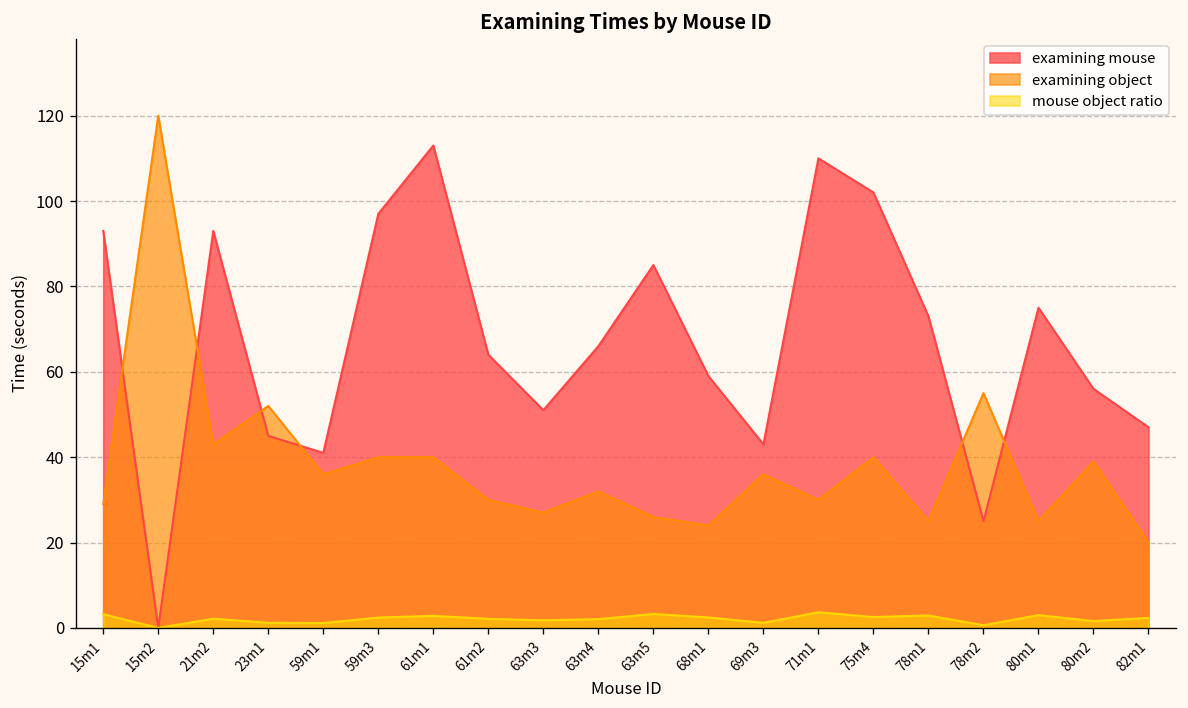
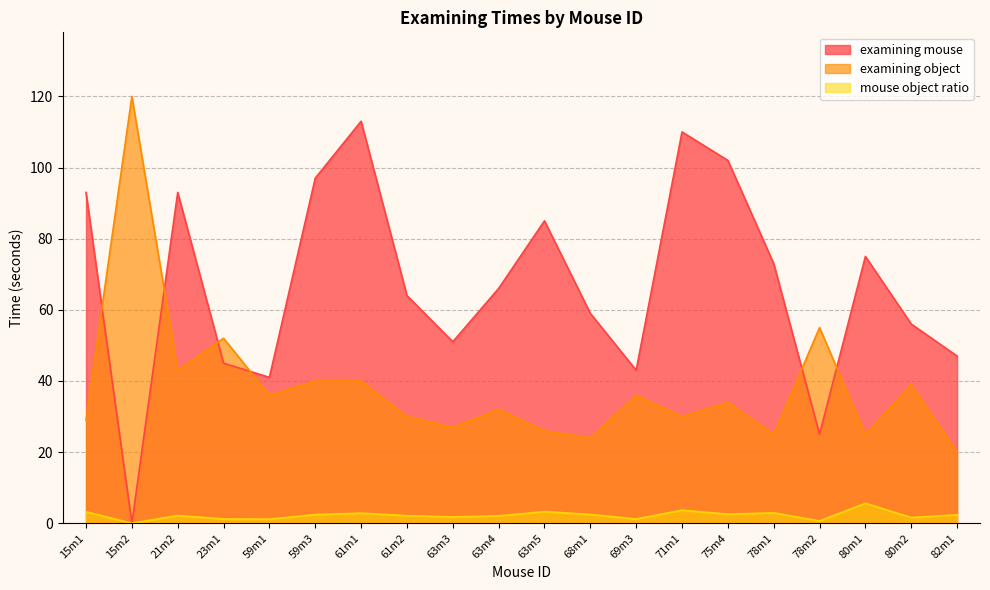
  {
    "examining mouse": {
      "15m1": 93,
      "21m2": 93,
      "23m1": 45,
      "59m1": 41,
      "59m3": 97,
      "61m1": 113,
      "61m2": 64,
      "63m3": 51,
      "63m4": 66,
      "63m5": 85,
      "68m1": 59,
      "69m3": 43,
      "71m1": 110,
      "75m4": 102,
      "78m1": 73,
      "78m2": 25,
      "80m1": 75,
      "80m2": 56,
      "82m1": 47
    },
    "examining object": {
      "15m1": 29,
      "15m2": 120,
      "21m2": 43,
      "23m1": 52,
      "59m1": 36,
      "59m3": 40,
      "61m1": 40,
      "61m2": 30,
      "63m3": 27,
      "63m4": 32,
      "63m5": 26,
      "68m1": 24,
      "69m3": 36,
      "71m1": 30,
-     "75m4": 40,
+     "75m4": 34,
      "78m1": 25,
      "78m2": 55,
      "80m1": 25,
      "80m2": 39,
      "82m1": 20
    },
    "mouse object ratio": {
      "15m1": 3,
      "21m2": 2,
      "23m1": 1,
      "59m1": 1,
      "59m3": 2,
      "61m1": 3,
      "61m2": 2,
      "63m3": 2,
      "63m4": 2,
      "63m5": 3,
      "68m1": 2,
      "69m3": 1,
      "71m1": 4,
      "75m4": 3,
      "78m1": 3,
      "78m2": 1,
-     "80m1": 3,
+     "80m1": 6,
      "80m2": 2,
      "82m1": 2
    }
  }
